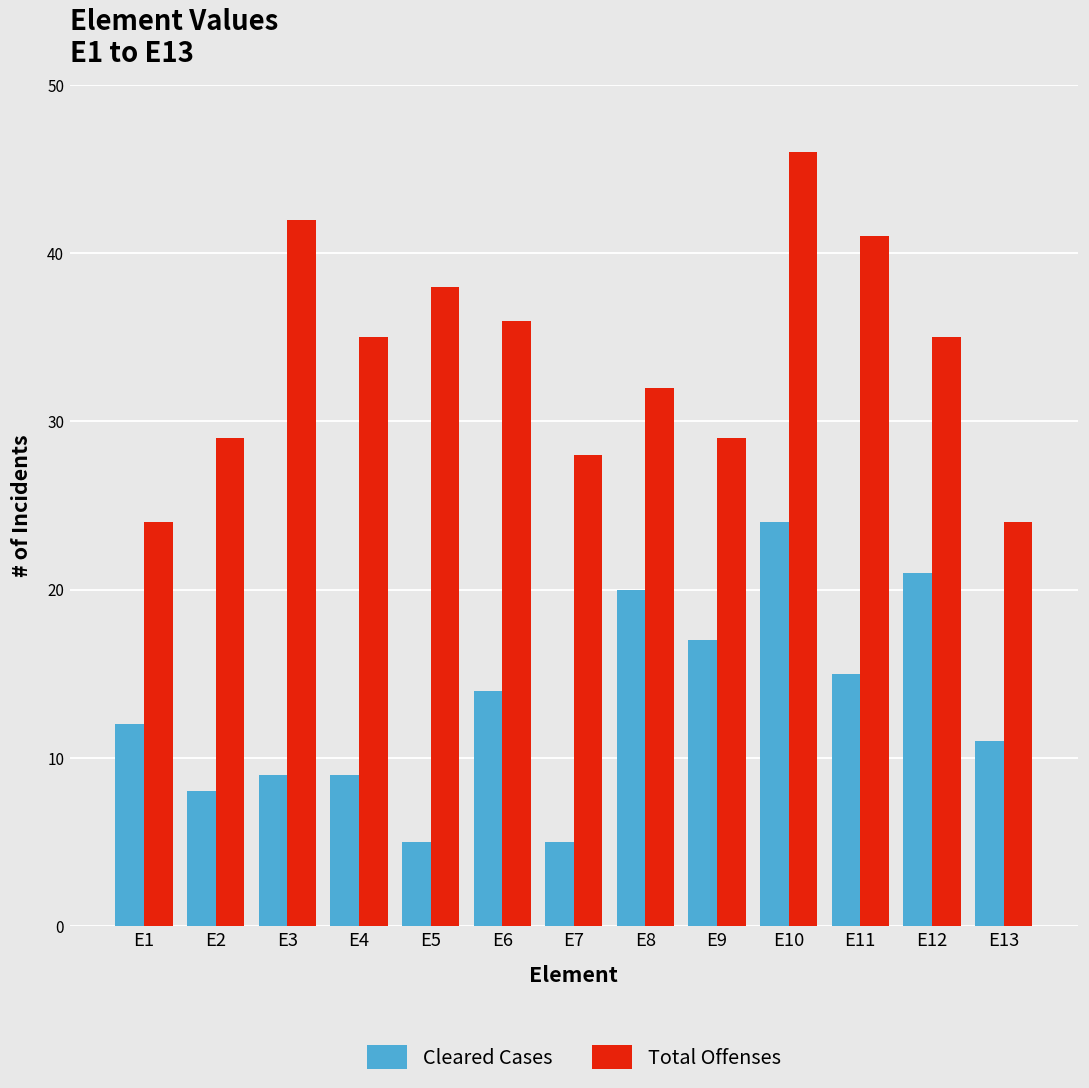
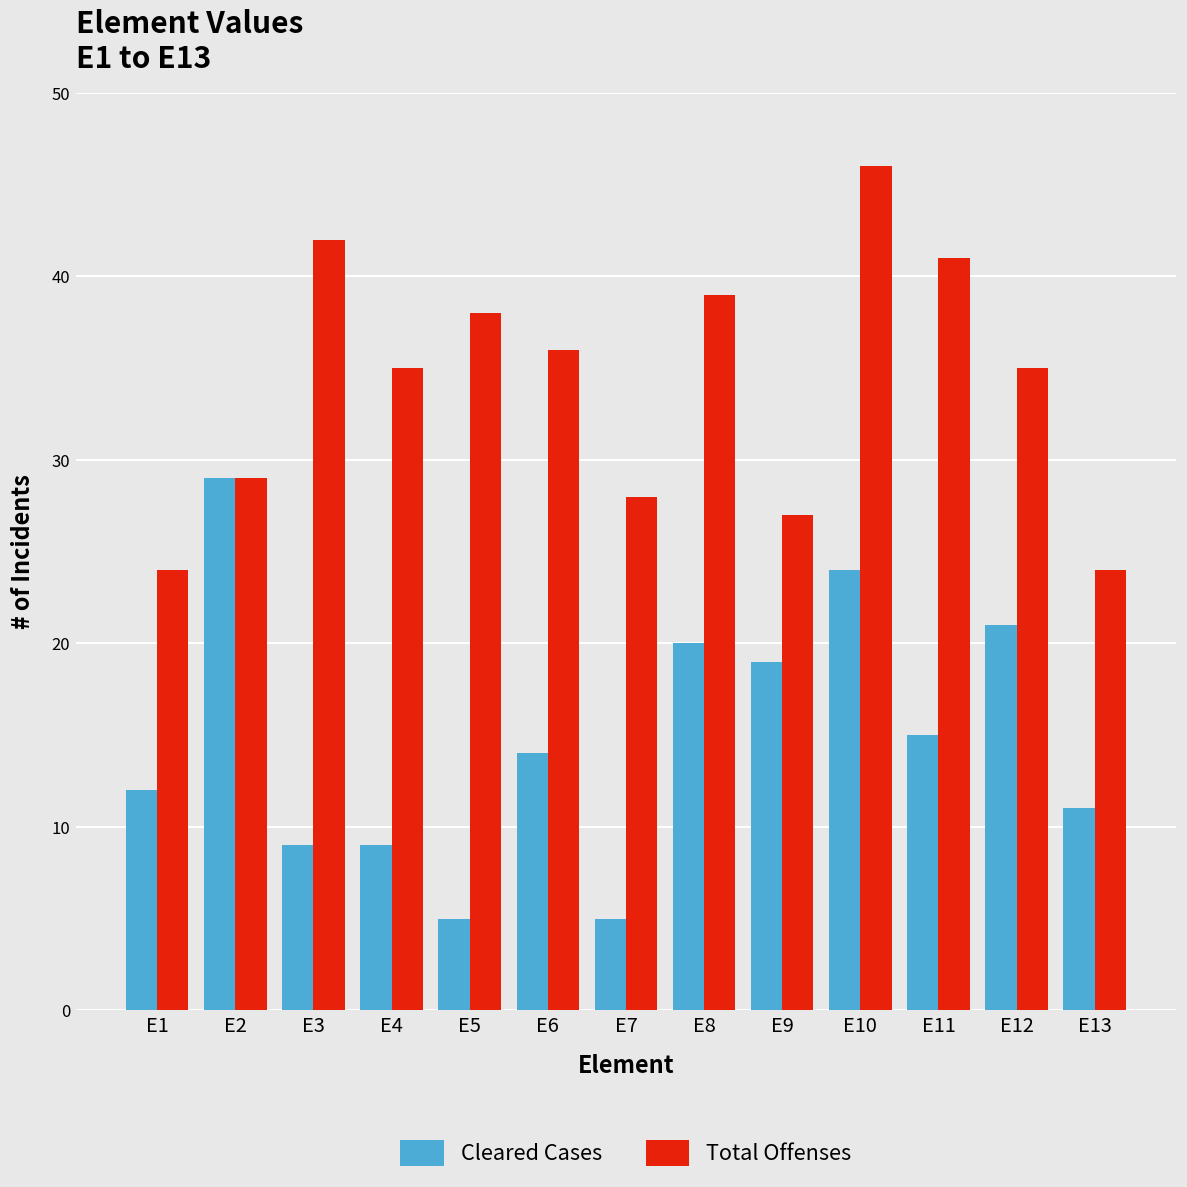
  {
    "Cleared Cases": {
      "E1": 12,
-     "E2": 8,
+     "E2": 29,
      "E3": 9,
      "E4": 9,
      "E5": 5,
      "E6": 14,
      "E7": 5,
      "E8": 20,
-     "E9": 17,
+     "E9": 19,
      "E10": 24,
      "E11": 15,
      "E12": 21,
      "E13": 11
    },
    "Total Offenses": {
      "E1": 24,
      "E2": 29,
      "E3": 42,
      "E4": 35,
      "E5": 38,
      "E6": 36,
      "E7": 28,
-     "E8": 32,
-     "E9": 29,
+     "E8": 39,
+     "E9": 27,
      "E10": 46,
      "E11": 41,
      "E12": 35,
      "E13": 24
    }
  }
